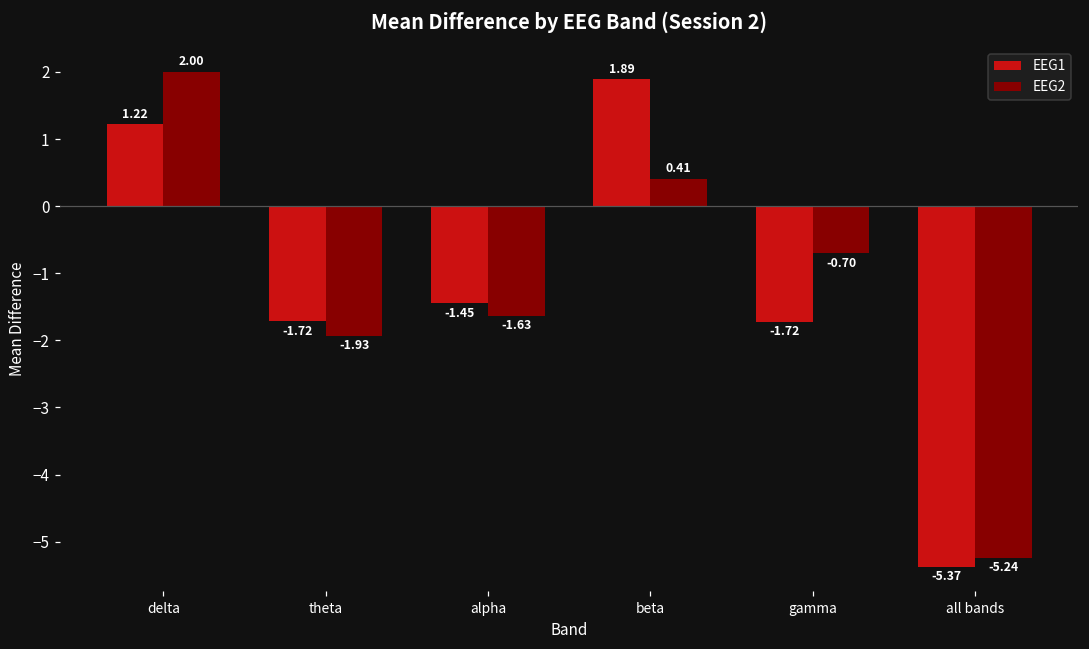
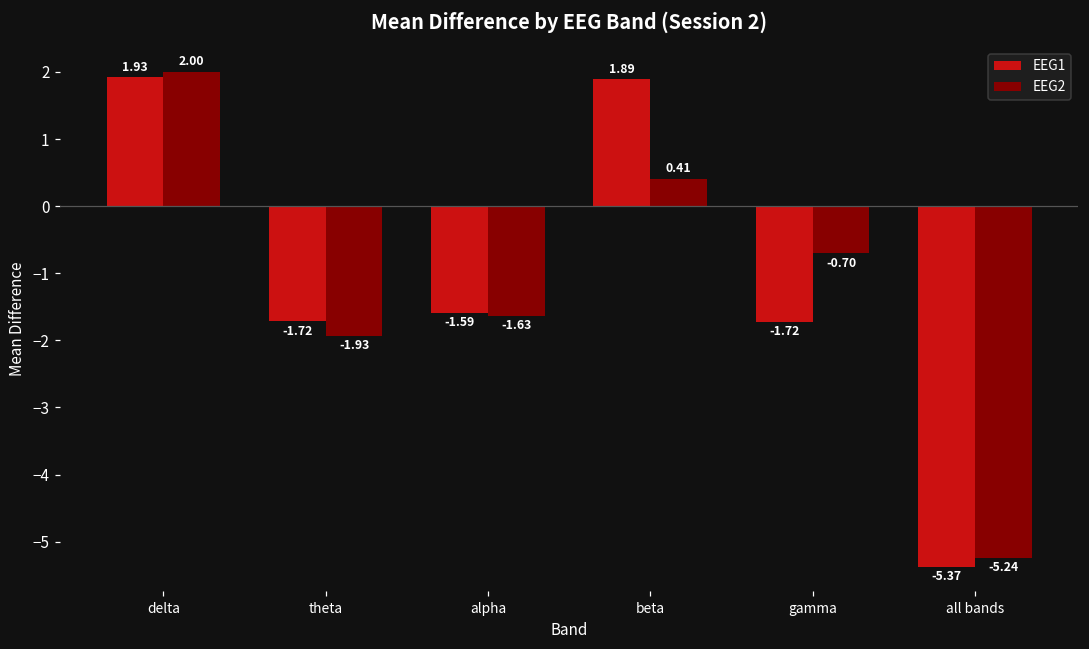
  {
    "EEG1": {
-     "delta": 1.22,
+     "delta": 1.93,
      "theta": -1.72,
-     "alpha": -1.45,
+     "alpha": -1.59,
      "beta": 1.89,
      "gamma": -1.72,
      "all bands": -5.37
    },
    "EEG2": {
      "delta": 2.00,
      "theta": -1.93,
      "alpha": -1.63,
      "beta": 0.41,
      "gamma": -0.70,
      "all bands": -5.24
    }
  }
